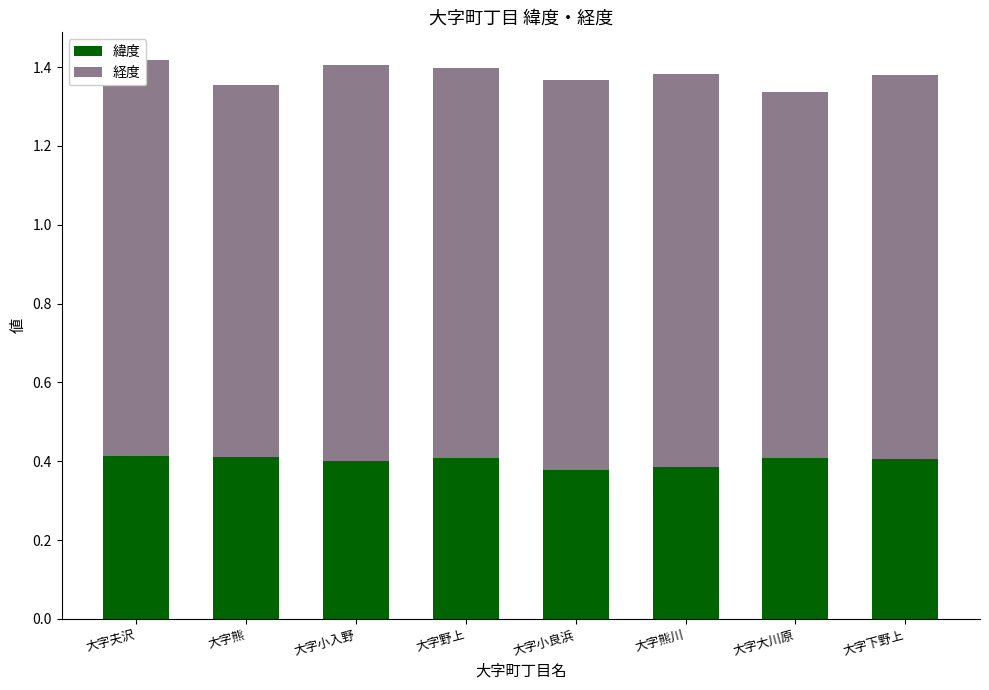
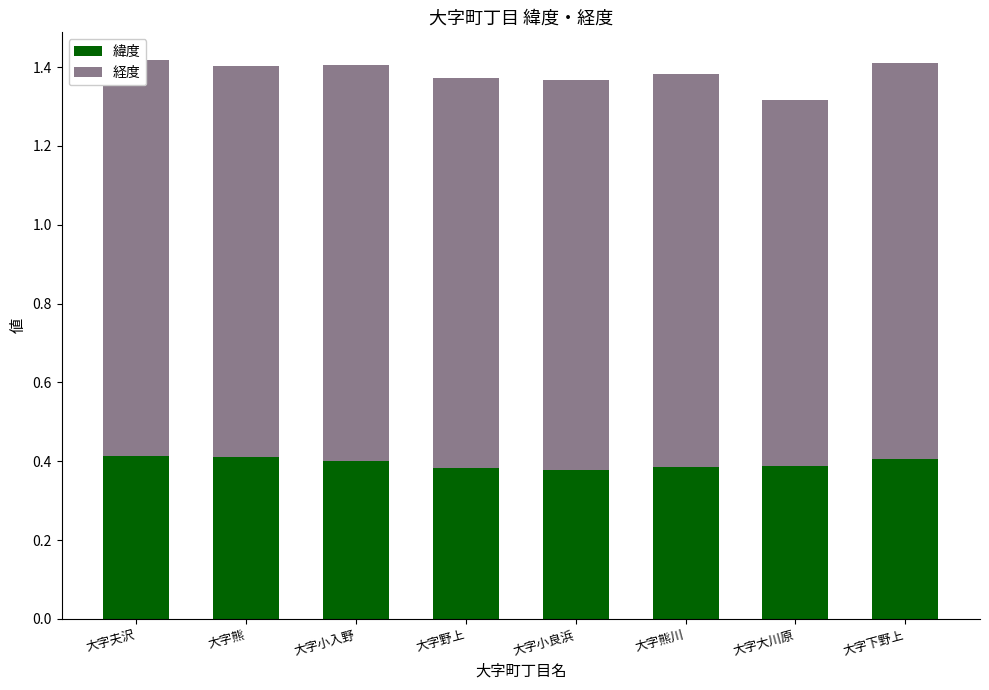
  {
    "緯度": {
      "大字夫沢": 0.41,
      "大字熊": 0.41,
      "大字小入野": 0.40,
-     "大字野上": 0.41,
+     "大字野上": 0.38,
      "大字小良浜": 0.38,
      "大字熊川": 0.39,
-     "大字大川原": 0.41,
+     "大字大川原": 0.39,
      "大字下野上": 0.41
    },
    "経度": {
-     "大字熊": 0.94,
+     "大字熊": 0.99,
      "大字小入野": 1.01,
      "大字野上": 0.99,
      "大字小良浜": 0.99,
      "大字熊川": 1.00,
      "大字大川原": 0.93,
-     "大字下野上": 0.97
+     "大字下野上": 1.00
    }
  }
